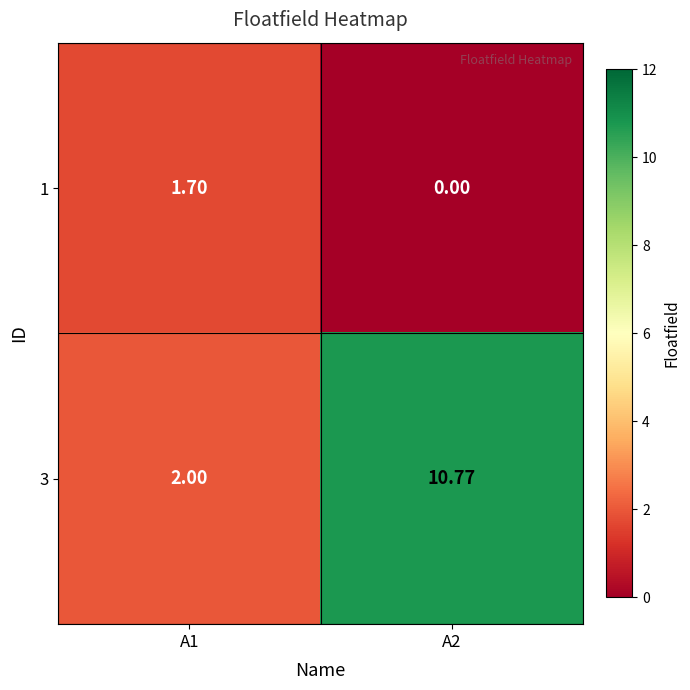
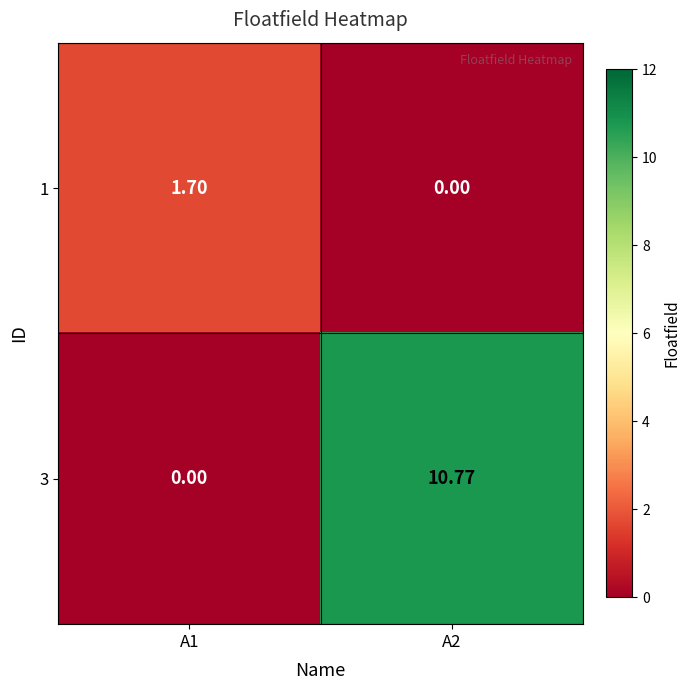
  {
    "1": {
      "A1": 1.70
    },
    "3": {
-     "A1": 2.00,
+     "A1": 0.00,
      "A2": 10.77
    }
  }
